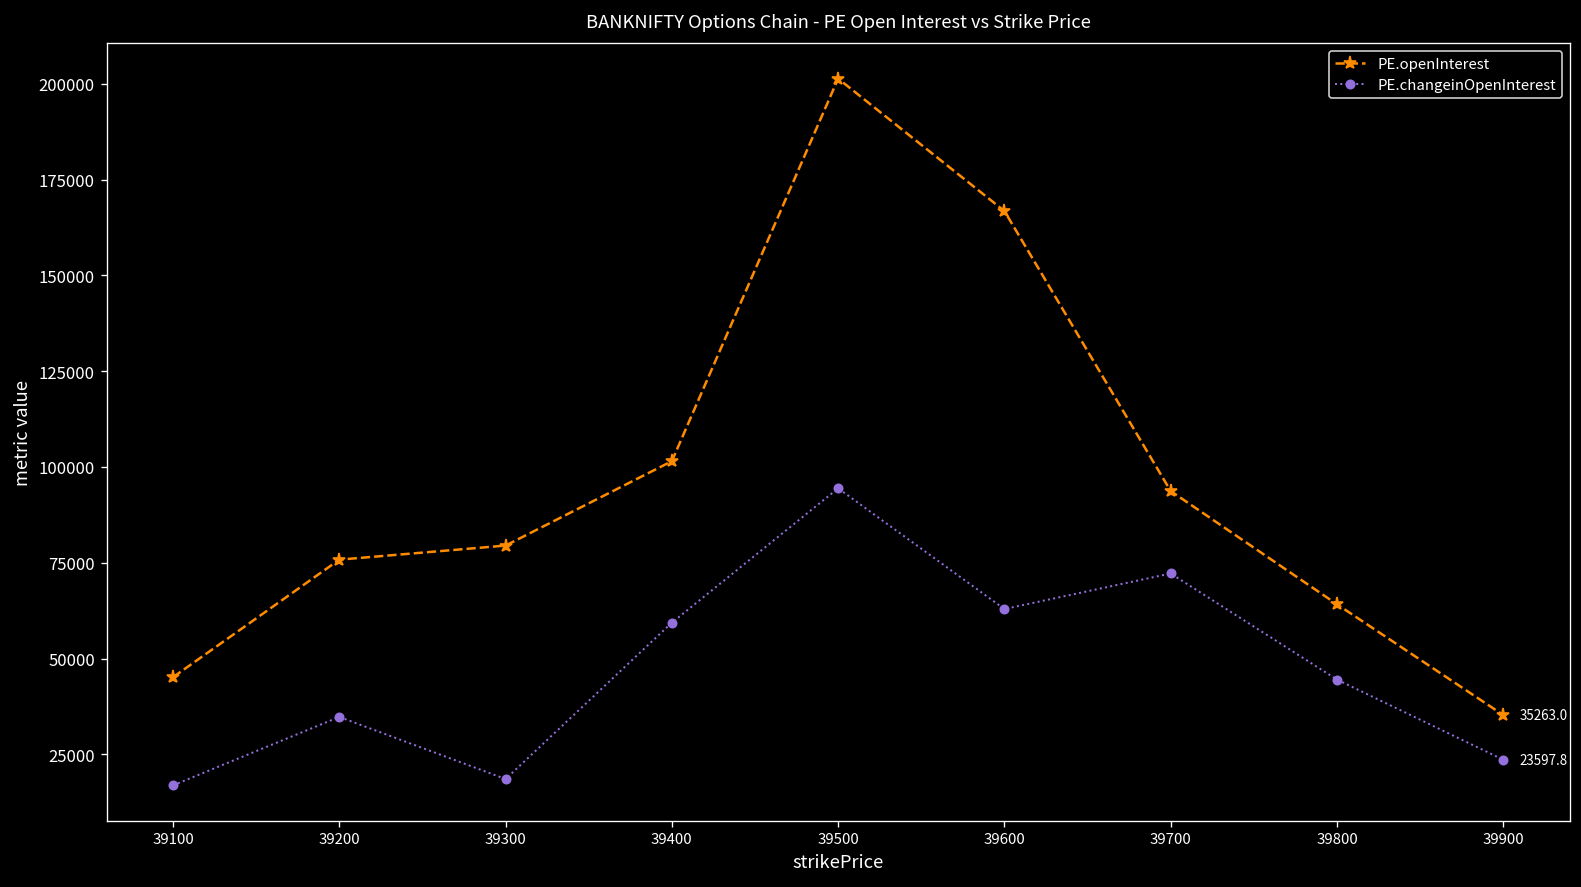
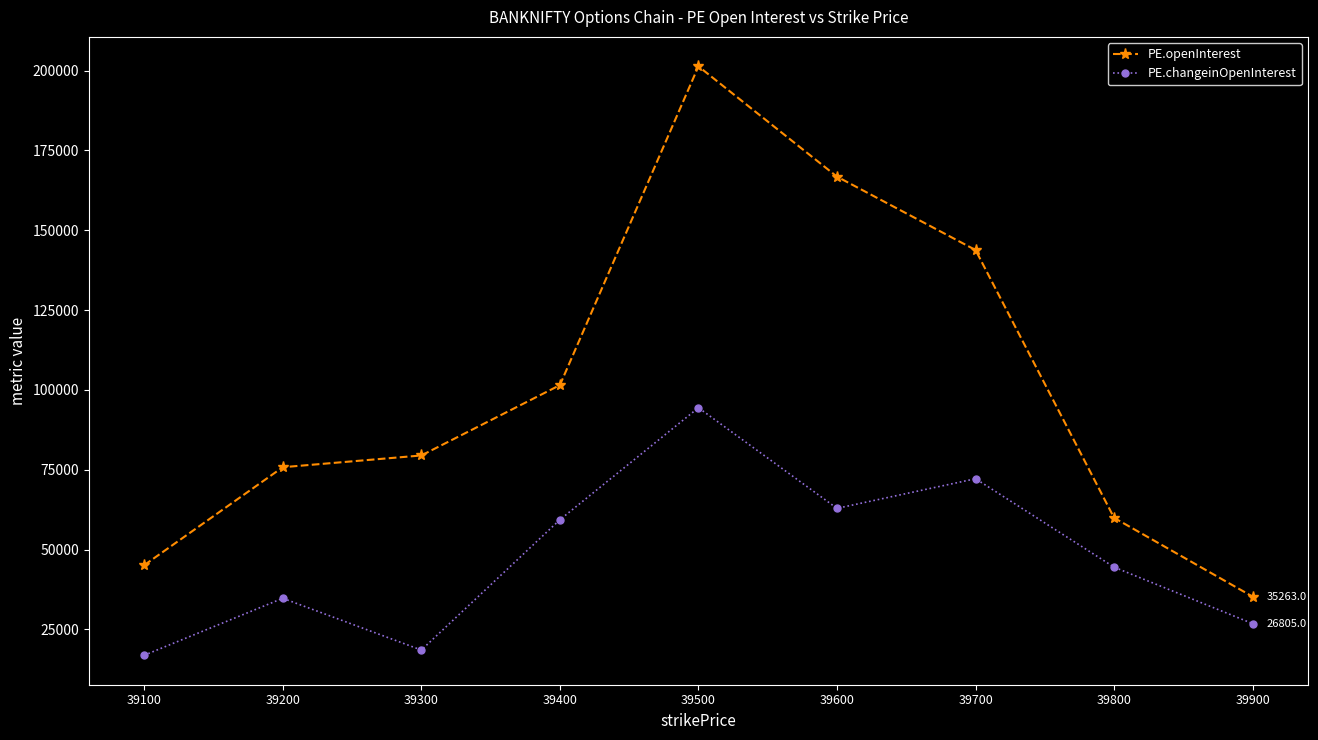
  {
    "PE.openInterest": {
      "39100": 45000,
      "39200": 76000,
      "39300": 79000,
      "39400": 101000,
      "39500": 201000,
      "39600": 167000,
-     "39700": 94000,
-     "39800": 64000
+     "39700": 144000,
+     "39800": 60000
    },
    "PE.changeinOpenInterest": {
-     "39900": 23597.8
+     "39900": 26805.0
    }
  }
